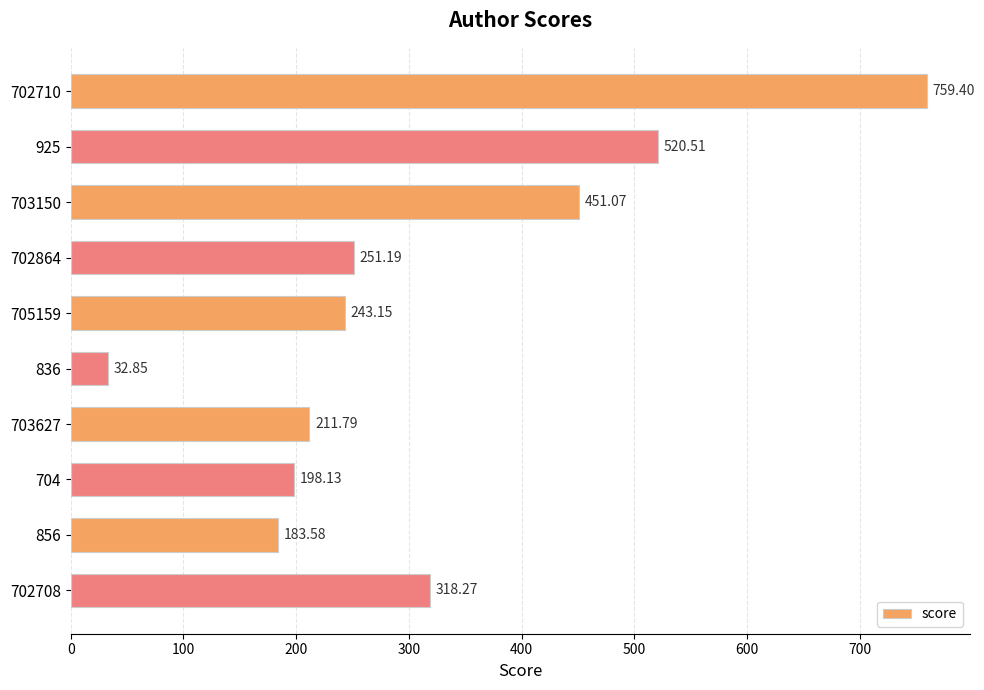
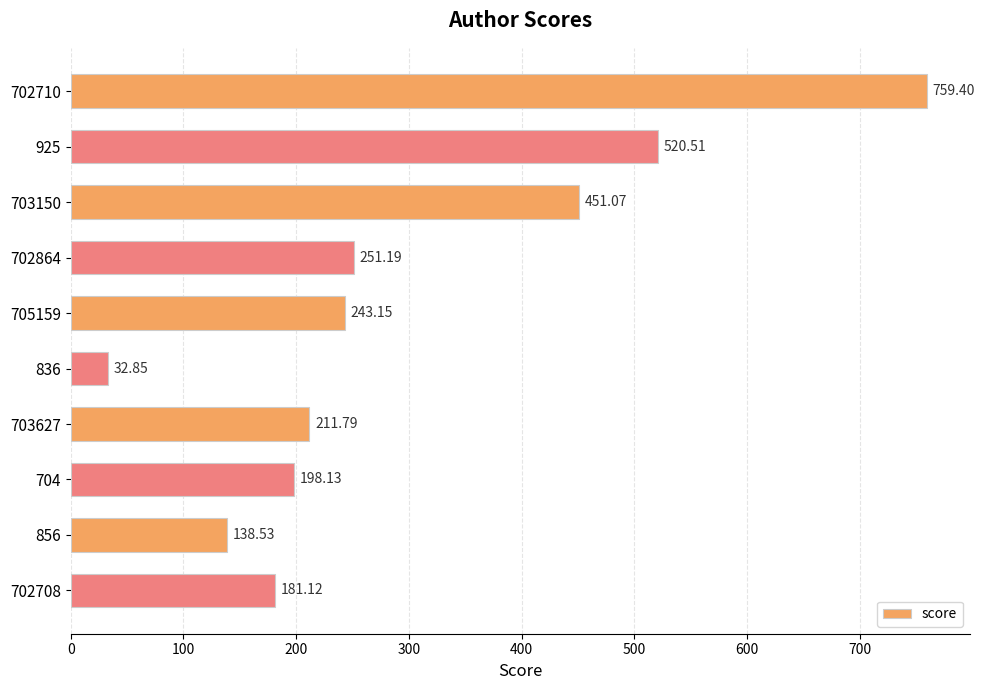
  {
    "702710": 759.40,
    "925": 520.51,
    "703150": 451.07,
    "702864": 251.19,
    "705159": 243.15,
    "836": 32.85,
    "703627": 211.79,
    "704": 198.13,
-   "856": 183.58,
-   "702708": 318.27
+   "856": 138.53,
+   "702708": 181.12
  }
